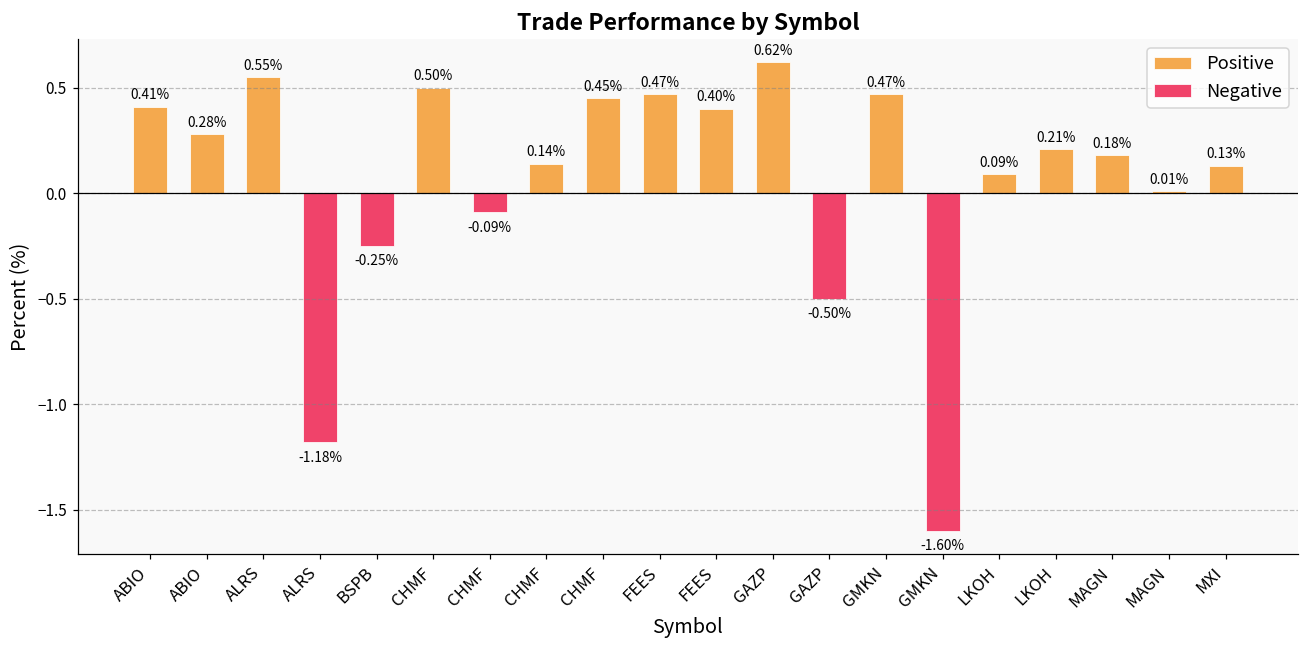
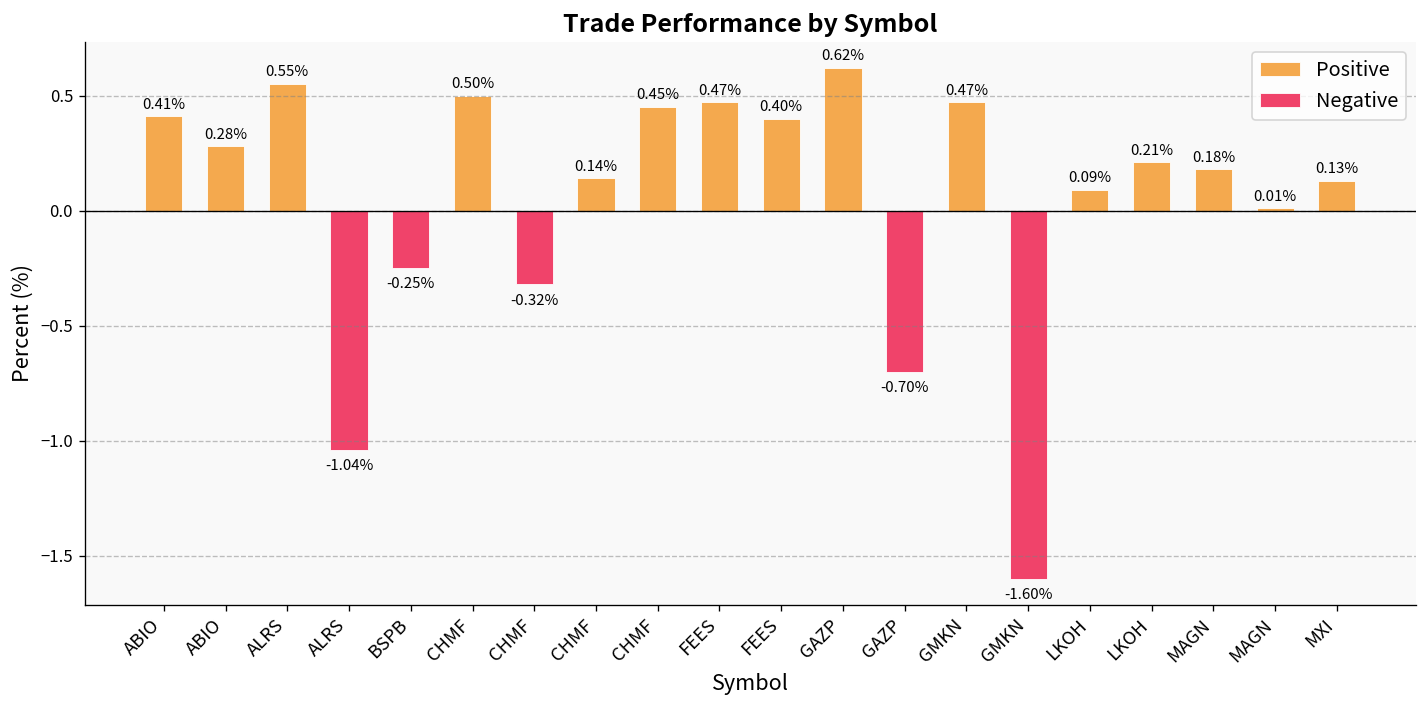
  {
    "Positive": {
      "ALRS": "0.55%",
      "GAZP": "0.62%",
      "GMKN": "0.47%",
      "MXI": "0.13%"
    },
    "Negative": {
-     "ALRS": "-1.18%",
+     "ALRS": "-1.04%",
      "BSPB": "-0.25%",
-     "CHMF": "-0.09%",
-     "GAZP": "-0.50%",
+     "CHMF": "-0.32%",
+     "GAZP": "-0.70%",
      "GMKN": "-1.60%"
    }
  }
